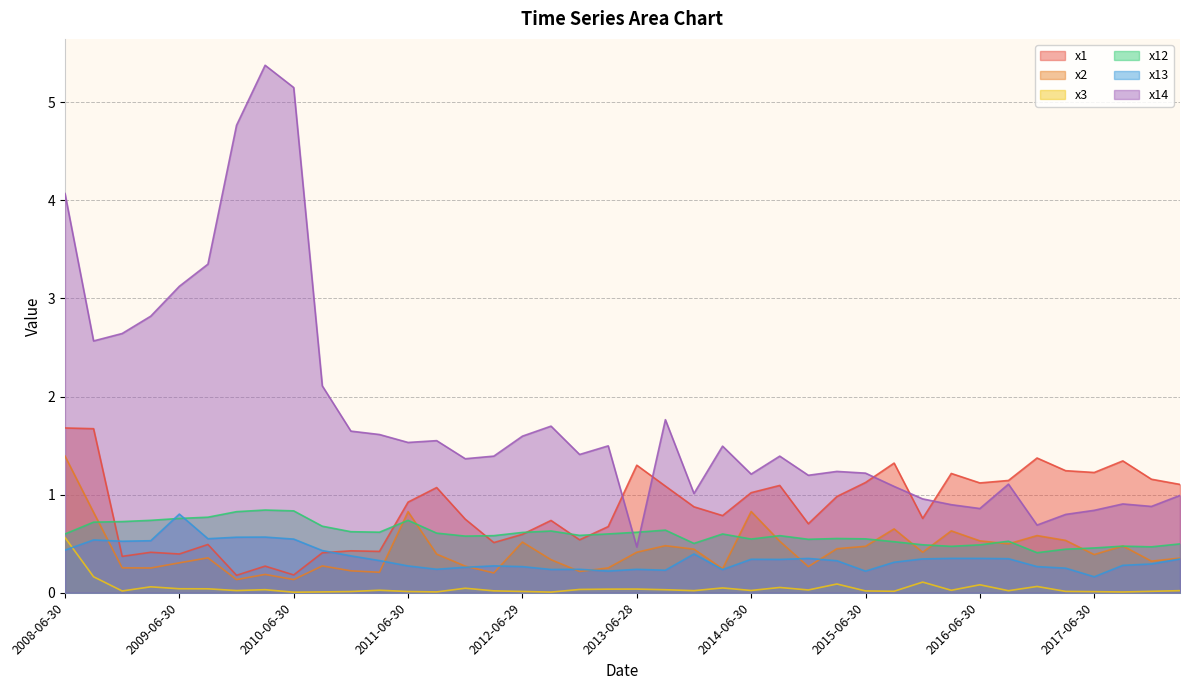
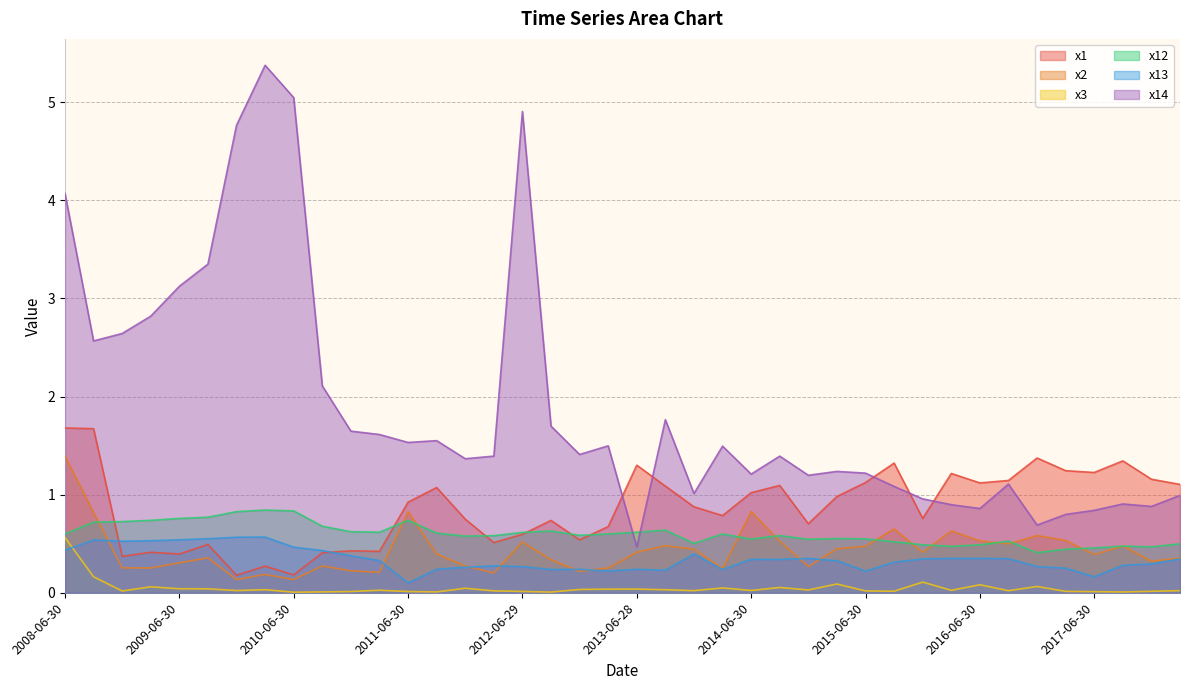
  {
    "x12": {
      "2008-06-30": 0.6,
      "2009-06-30": 0.8,
      "2010-06-30": 0.8,
      "2011-06-30": 0.7,
      "2013-06-28": 0.6,
      "2014-06-30": 0.5,
      "2015-06-30": 0.5,
      "2016-06-30": 0.5,
      "2017-06-30": 0.5
    },
    "x13": {
      "2008-06-30": 0.4,
-     "2009-06-30": 0.8,
-     "2010-06-30": 0.55,
-     "2011-06-30": 0.3,
+     "2009-06-30": 0.5,
+     "2010-06-30": 0.46,
+     "2011-06-30": 0.1,
      "2012-06-29": 0.3,
      "2013-06-28": 0.2,
      "2014-06-30": 0.3,
      "2015-06-30": 0.2,
      "2016-06-30": 0.4,
      "2017-06-30": 0.2
    },
    "x14": {
      "2008-06-30": 4.1,
      "2009-06-30": 3.1,
-     "2010-06-30": 5.2,
+     "2010-06-30": 5.0,
      "2011-06-30": 1.5,
-     "2012-06-29": 1.6,
+     "2012-06-29": 4.9,
      "2013-06-28": 0.5,
      "2014-06-30": 1.2,
      "2015-06-30": 1.2,
      "2016-06-30": 0.9,
      "2017-06-30": 0.8
    }
  }
